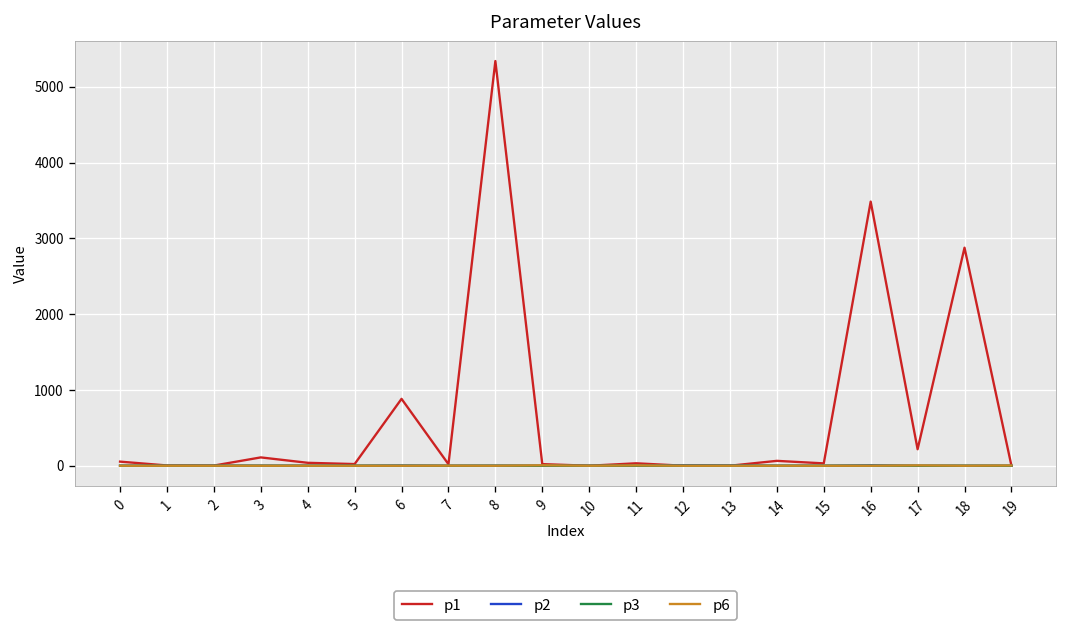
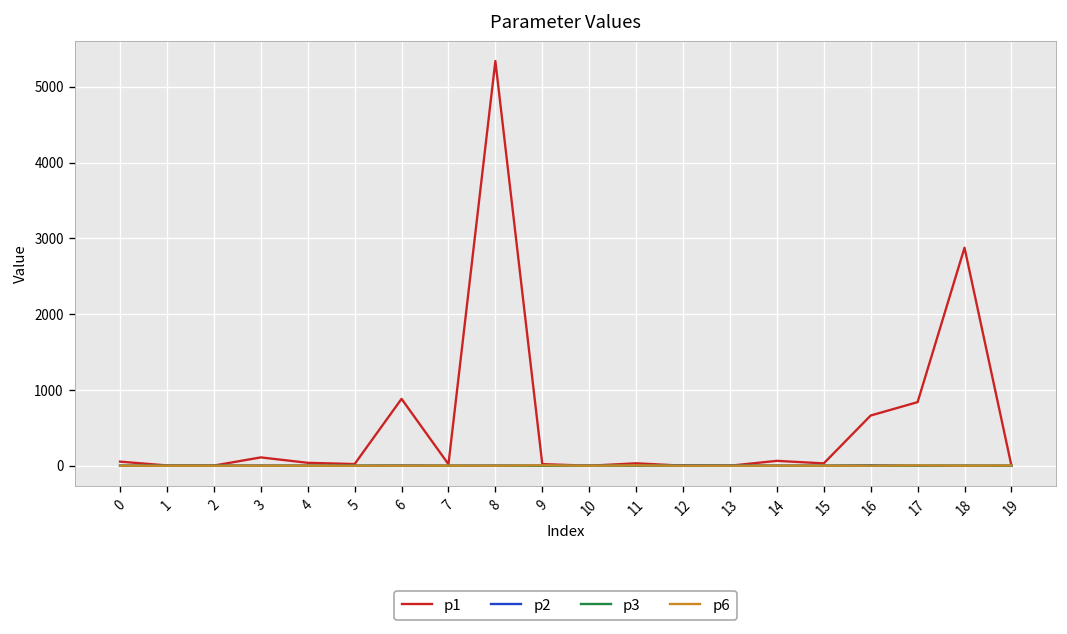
  {
    "p1": {
      "0": 100,
      "3": 100,
      "6": 900,
      "8": 5300,
      "14": 100,
-     "16": 3500,
-     "17": 200,
+     "16": 700,
+     "17": 800,
      "18": 2900
    },
    "p6": {
      "0": 0,
      "3": 0,
      "6": 0,
      "8": 0,
      "14": 0,
      "16": 0,
      "17": 0,
      "18": 0
    }
  }
